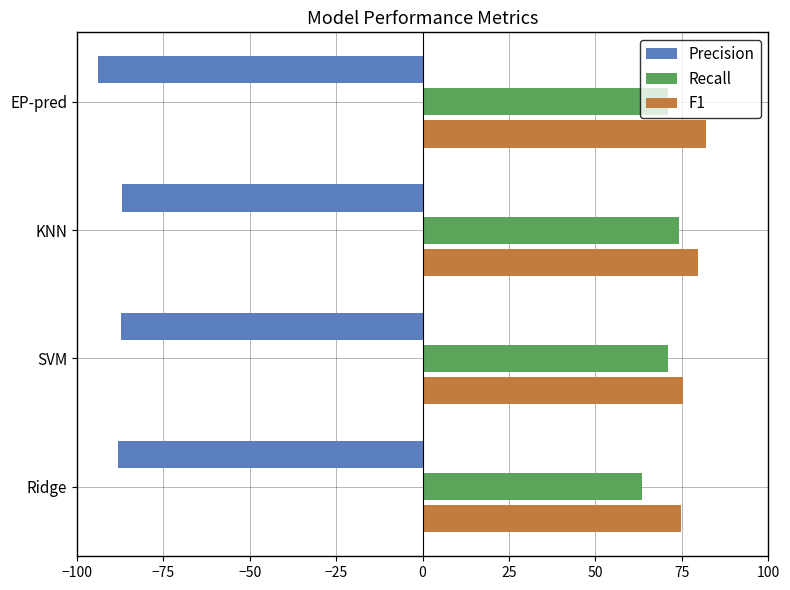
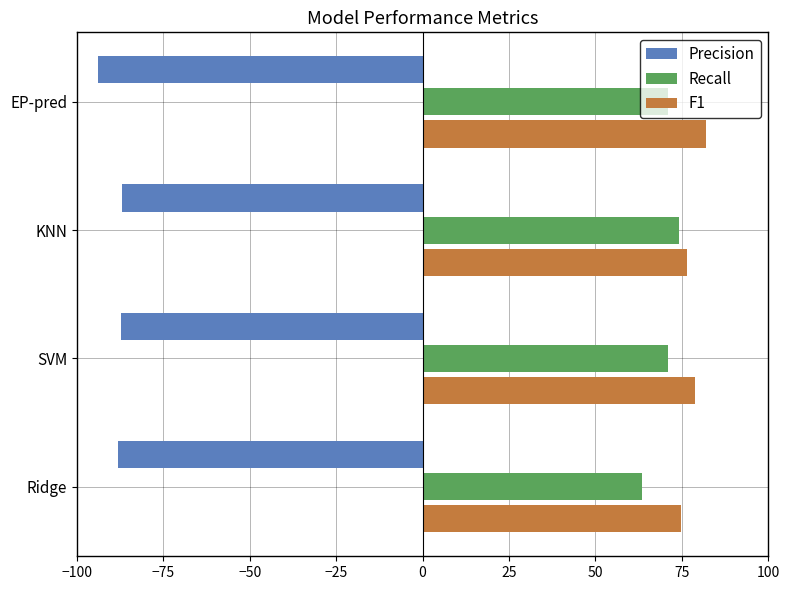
  {
    "Precision": {
      "EP-pred": -94,
      "KNN": -87,
      "SVM": -87,
      "Ridge": -88
    },
    "Recall": {
      "KNN": 74,
      "SVM": 71,
      "Ridge": 64
    },
    "F1": {
      "EP-pred": 82,
-     "KNN": 80,
-     "SVM": 75,
+     "KNN": 77,
+     "SVM": 79,
      "Ridge": 75
    }
  }
